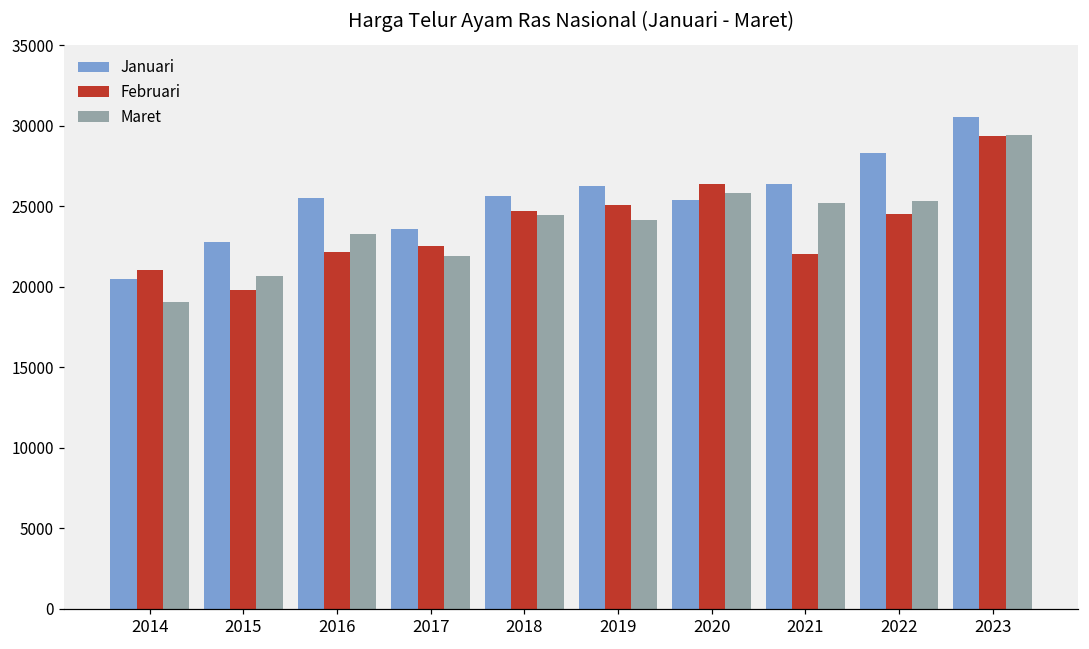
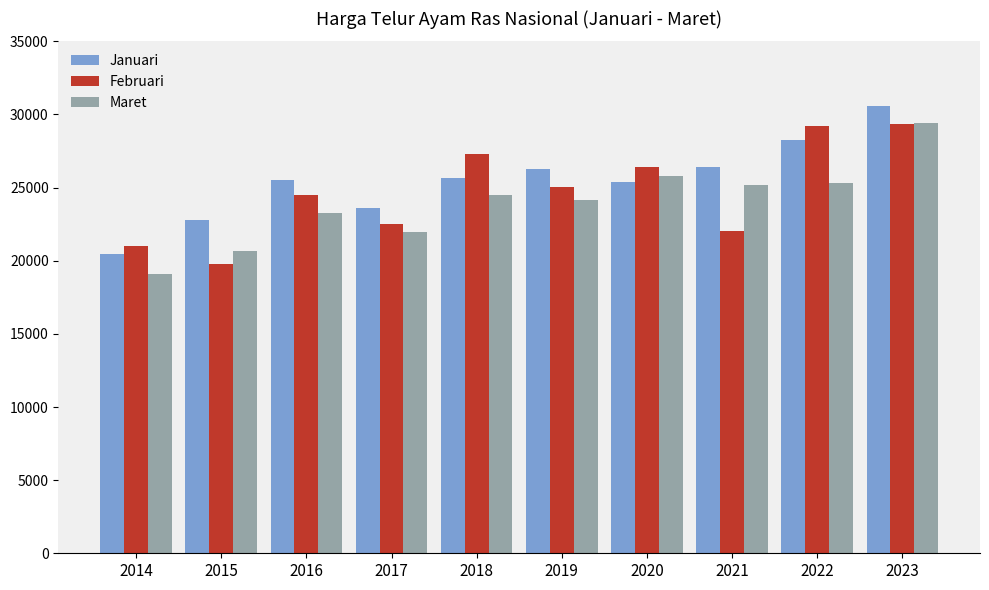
  {
    "Februari": {
      "2014": 21000,
      "2015": 19800,
-     "2016": 22200,
+     "2016": 24500,
      "2017": 22500,
-     "2018": 24700,
+     "2018": 27300,
      "2019": 25100,
      "2020": 26400,
      "2021": 22000,
-     "2022": 24500,
+     "2022": 29200,
      "2023": 29400
    }
  }
